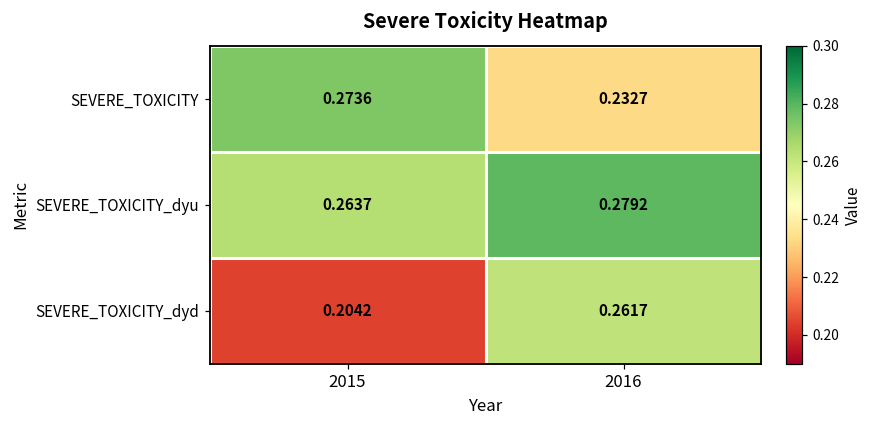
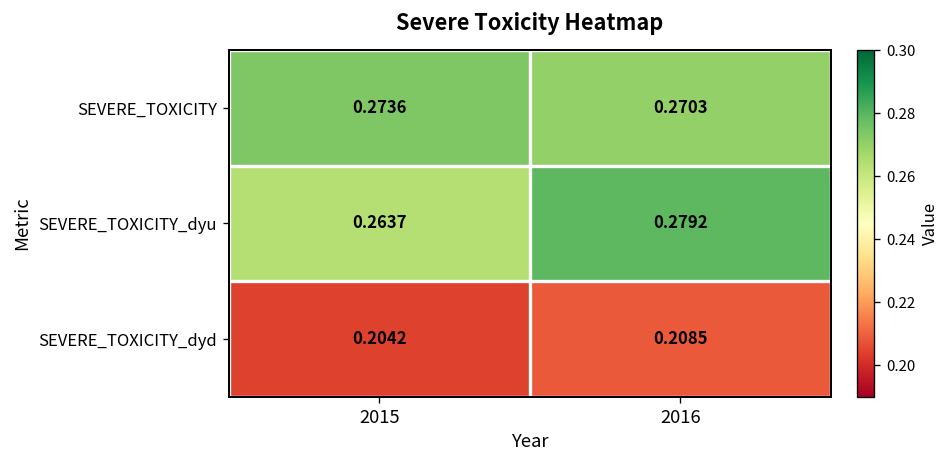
  {
    "SEVERE_TOXICITY": {
      "2015": 0.2736,
-     "2016": 0.2327
+     "2016": 0.2703
    },
    "SEVERE_TOXICITY_dyu": {
      "2015": 0.2637,
      "2016": 0.2792
    },
    "SEVERE_TOXICITY_dyd": {
      "2015": 0.2042,
-     "2016": 0.2617
+     "2016": 0.2085
    }
  }
